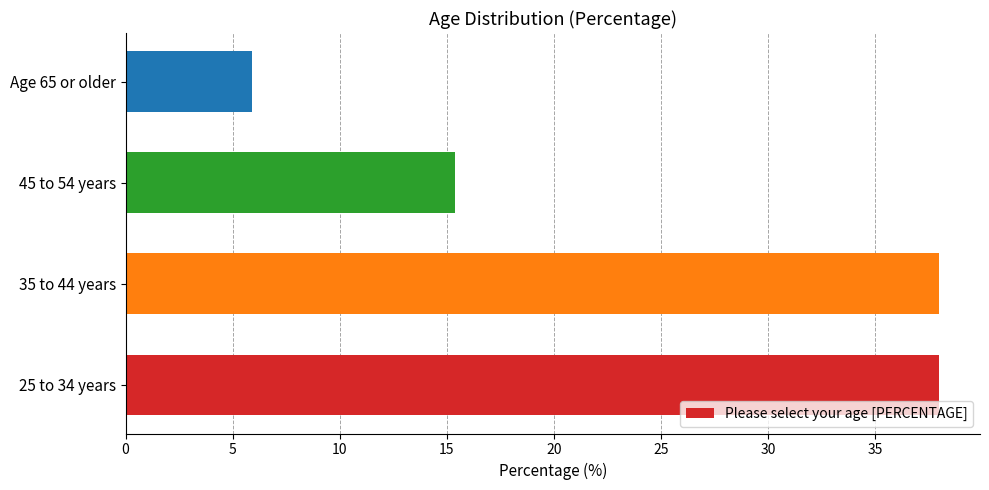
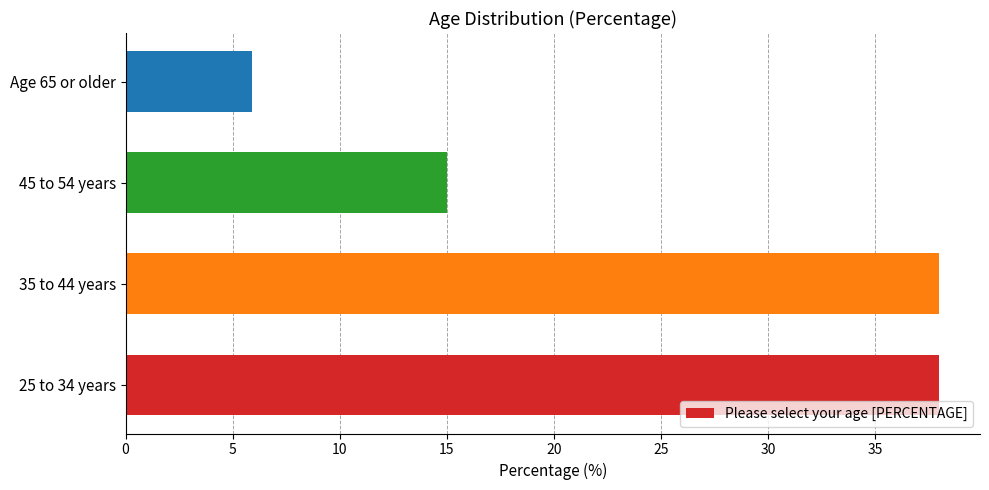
  {
    "Age 65 or older": 5.9,
-   "45 to 54 years": 15.4,
+   "45 to 54 years": 15.0,
    "35 to 44 years": 38.0,
    "25 to 34 years": 38.0
  }
